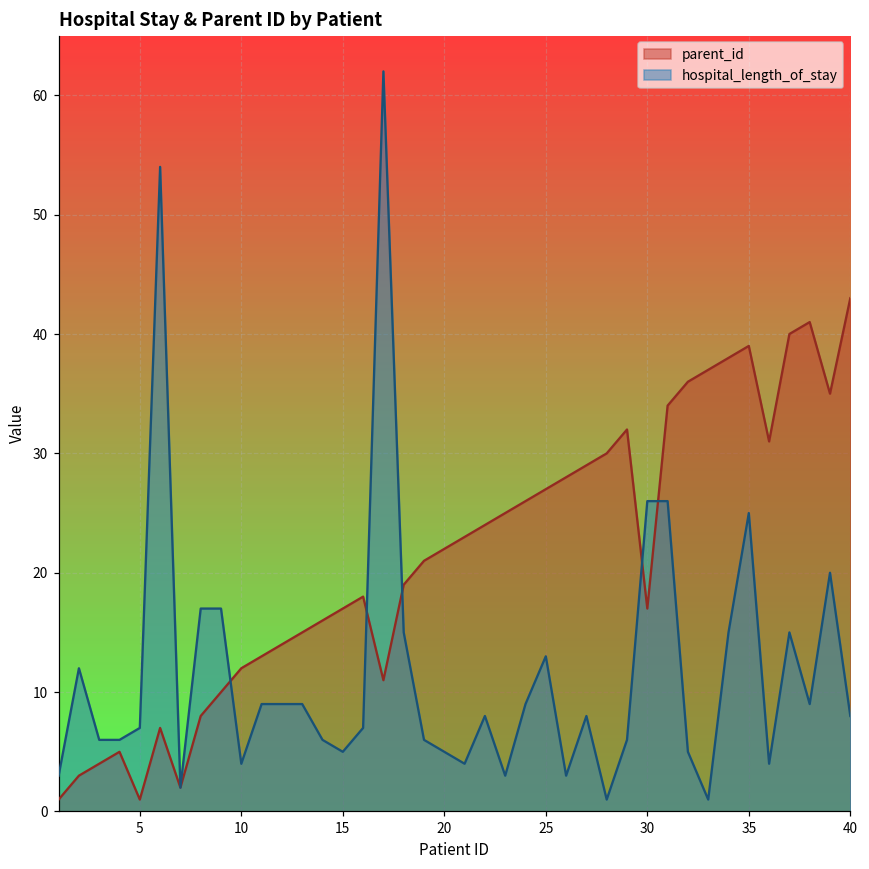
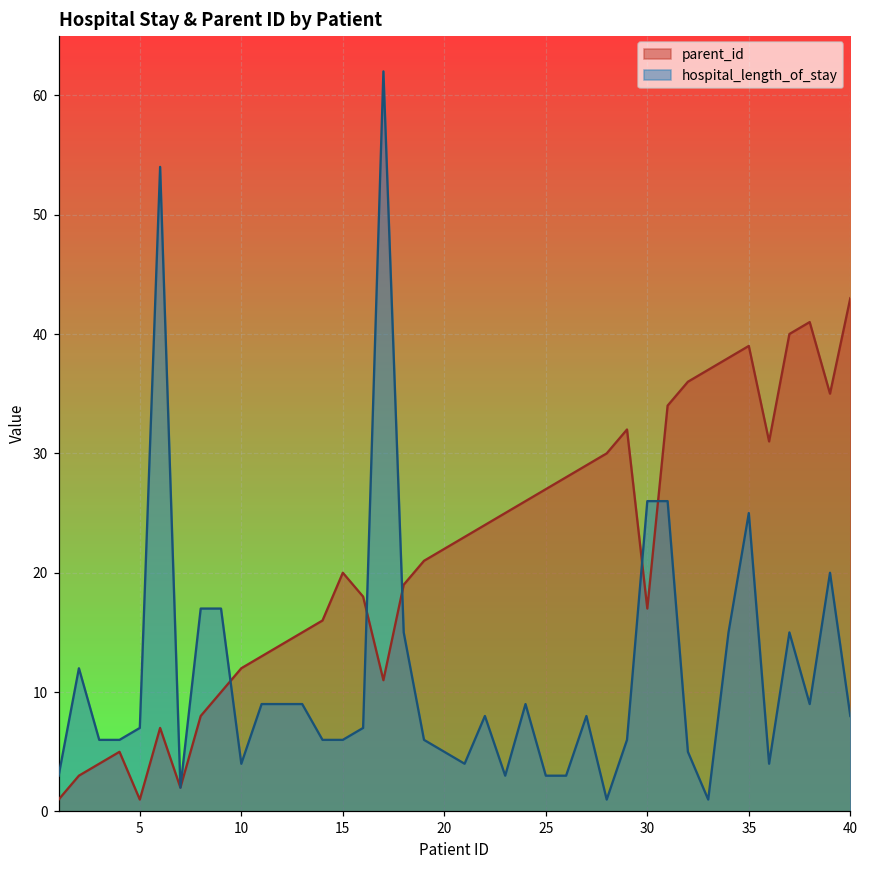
  {
    "parent_id": {
      "5": 1,
      "10": 12,
-     "15": 17,
+     "15": 20,
      "20": 22,
      "25": 27,
      "30": 17,
      "35": 39,
      "40": 43
    },
    "hospital_length_of_stay": {
      "5": 7,
      "10": 4,
-     "15": 5,
+     "15": 6,
      "20": 5,
-     "25": 13,
+     "25": 3,
      "30": 26,
      "35": 25,
      "40": 8
    }
  }
